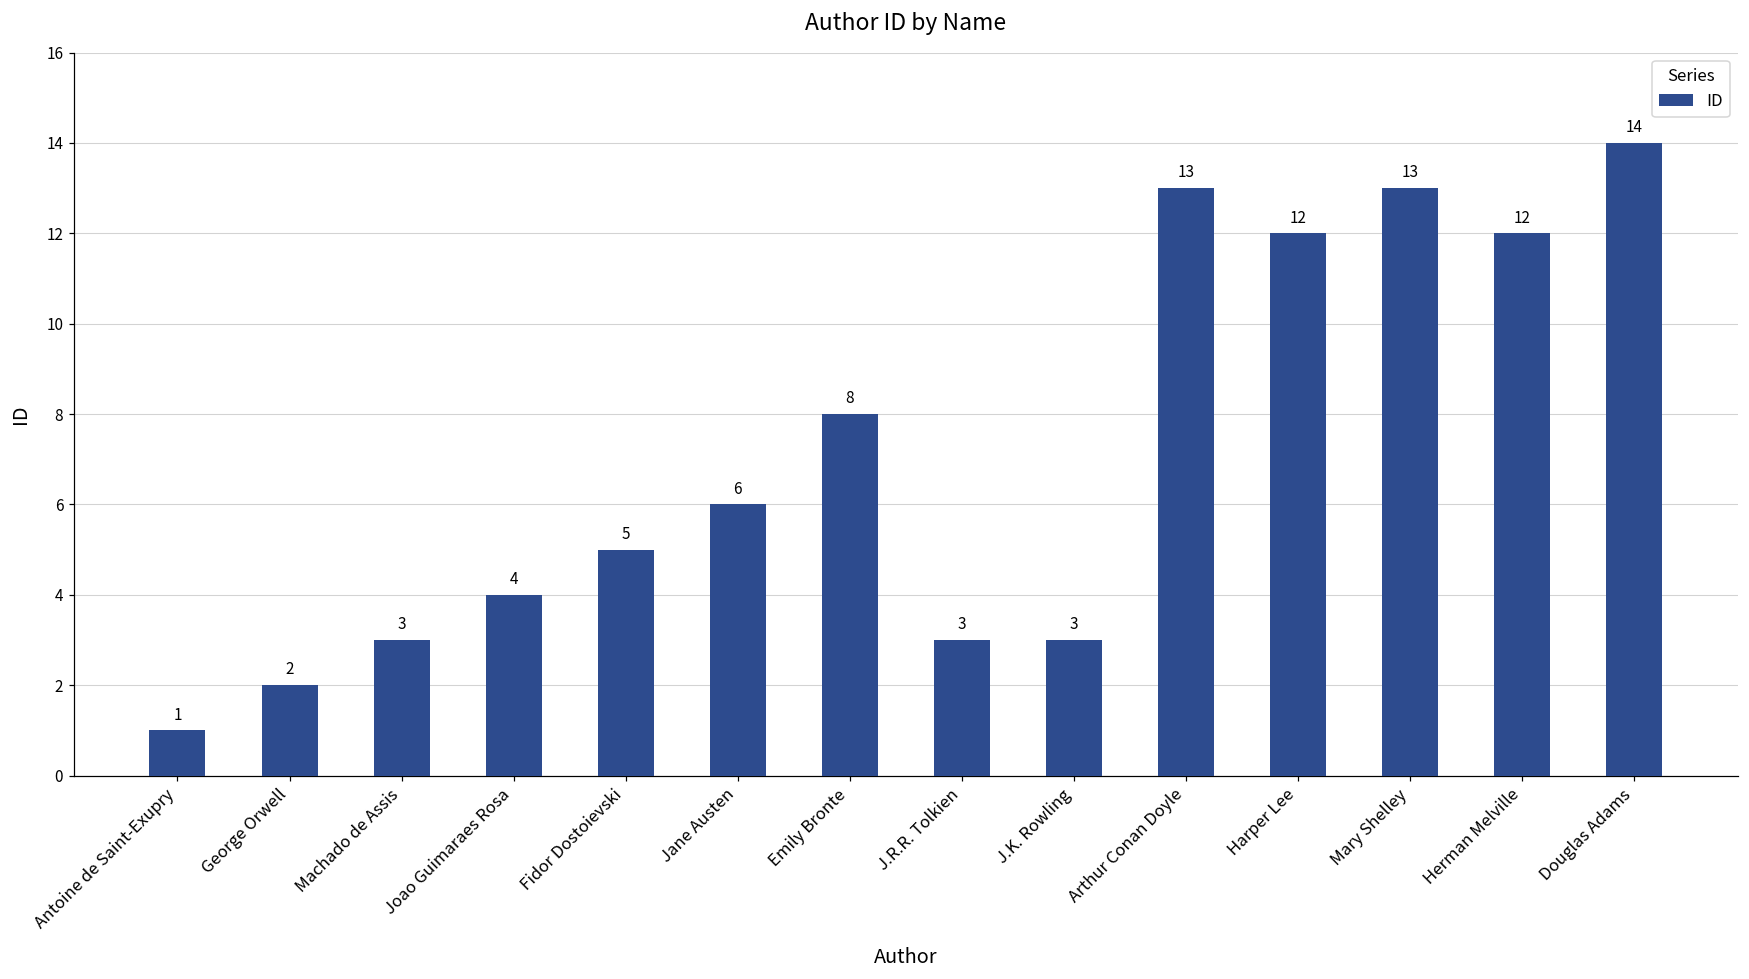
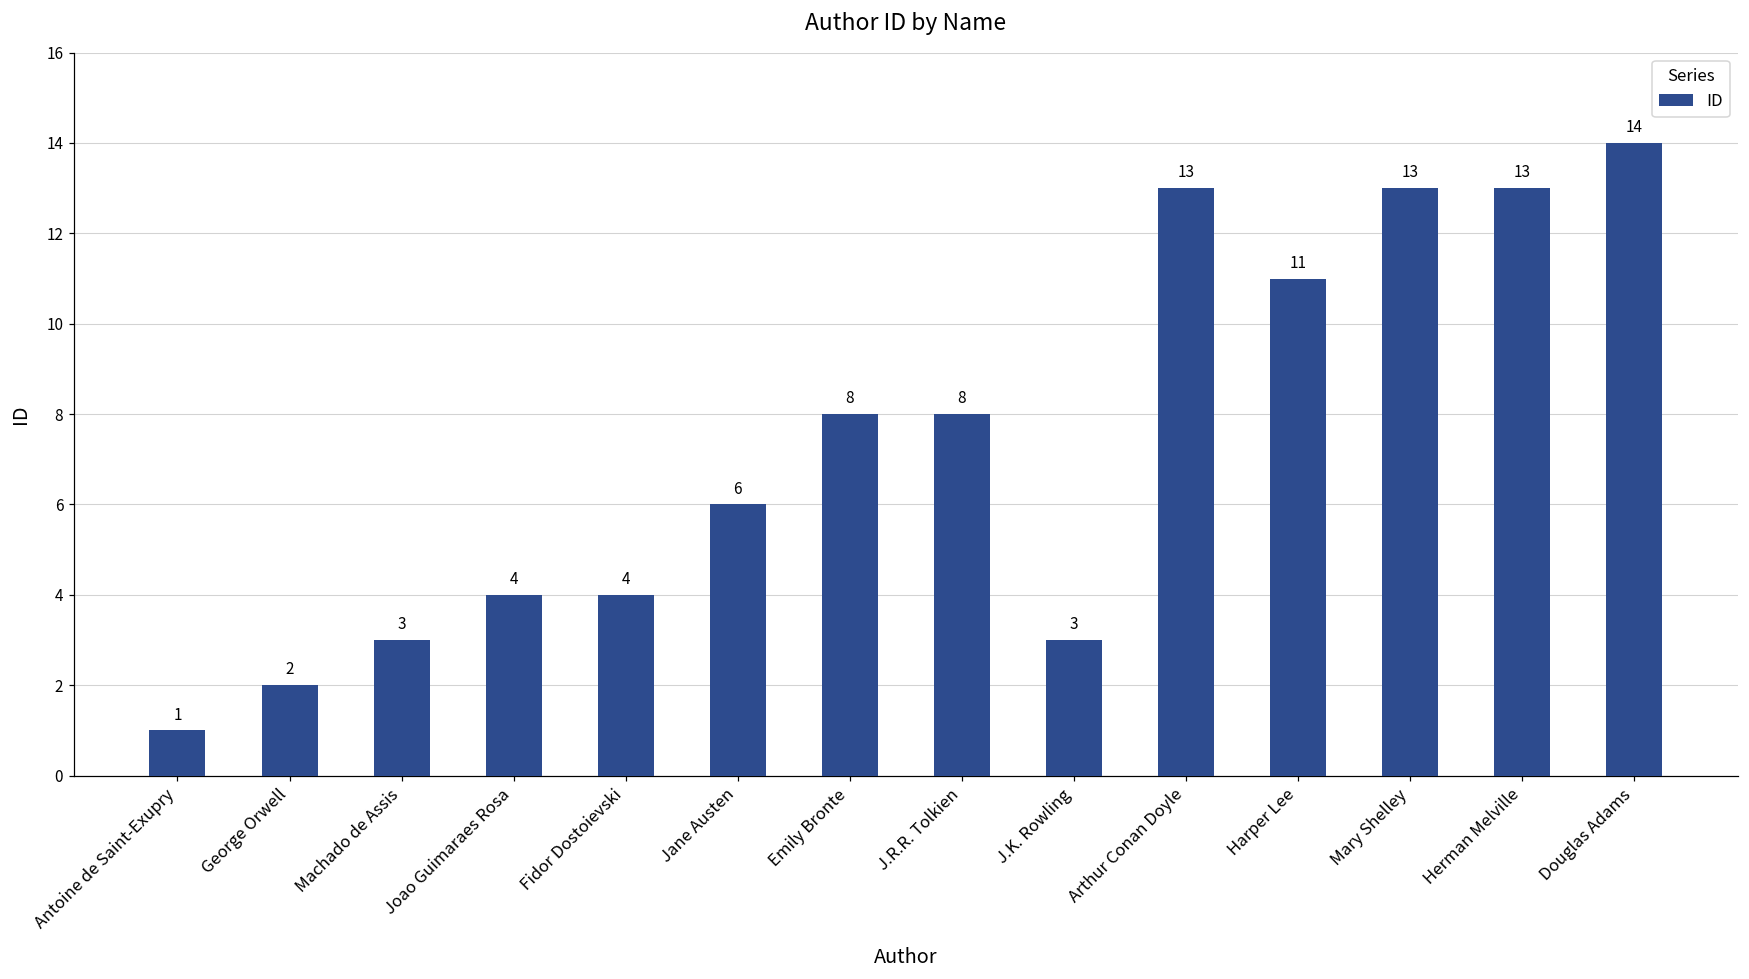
  {
    "Antoine de Saint-Exupry": 1,
    "George Orwell": 2,
    "Machado de Assis": 3,
    "Joao Guimaraes Rosa": 4,
-   "Fidor Dostoievski": 5,
+   "Fidor Dostoievski": 4,
    "Jane Austen": 6,
    "Emily Bronte": 8,
-   "J.R.R. Tolkien": 3,
+   "J.R.R. Tolkien": 8,
    "J.K. Rowling": 3,
    "Arthur Conan Doyle": 13,
-   "Harper Lee": 12,
+   "Harper Lee": 11,
    "Mary Shelley": 13,
-   "Herman Melville": 12,
+   "Herman Melville": 13,
    "Douglas Adams": 14
  }
